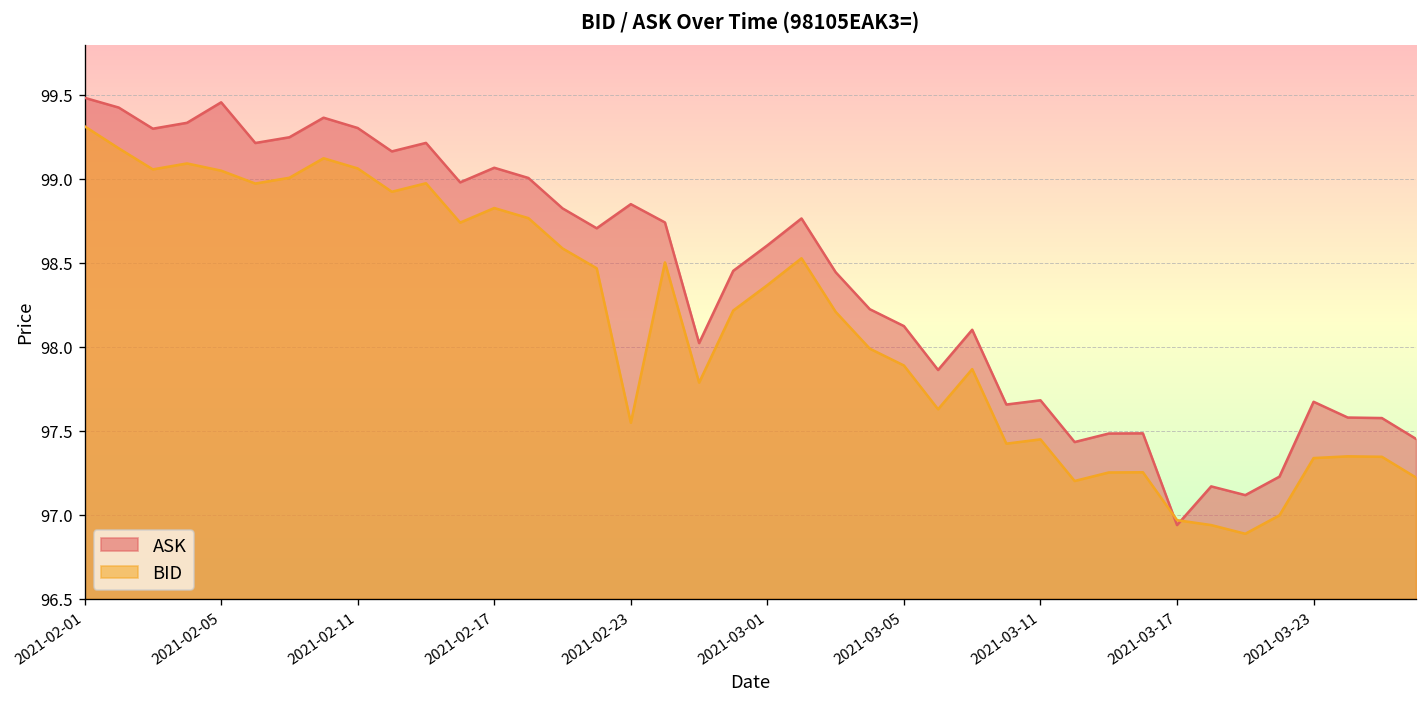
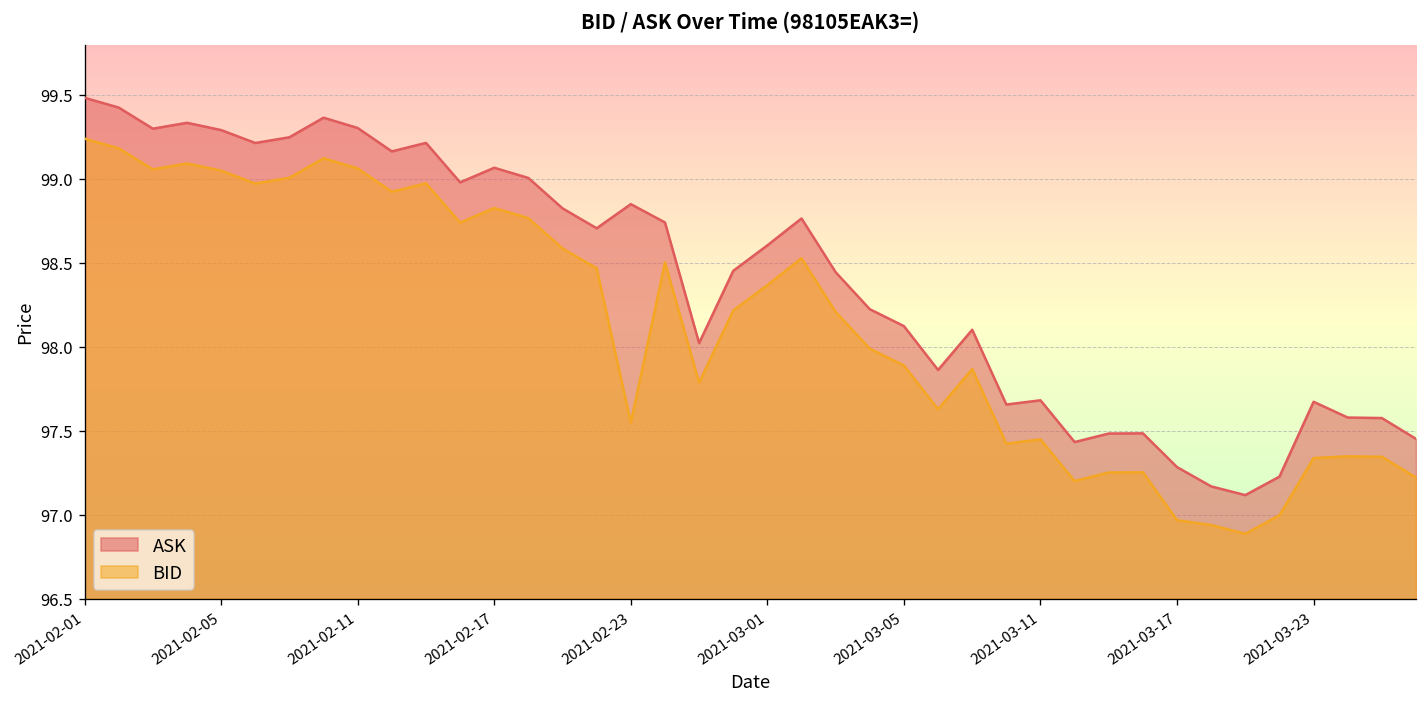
  {
    "ASK": {
      "2021-02-01": 99.48,
-     "2021-02-05": 99.46,
+     "2021-02-05": 99.29,
      "2021-02-11": 99.30,
      "2021-02-17": 99.07,
      "2021-02-23": 98.85,
      "2021-03-01": 98.60,
      "2021-03-05": 98.12,
      "2021-03-11": 97.68,
-     "2021-03-17": 96.94,
+     "2021-03-17": 97.28,
      "2021-03-23": 97.67
    },
    "BID": {
-     "2021-02-01": 99.31,
+     "2021-02-01": 99.24,
      "2021-02-05": 99.05,
      "2021-02-11": 99.06,
      "2021-02-17": 98.83,
      "2021-02-23": 97.55,
      "2021-03-01": 98.37,
      "2021-03-05": 97.89,
      "2021-03-11": 97.45,
      "2021-03-17": 96.97,
      "2021-03-23": 97.34
    }
  }
